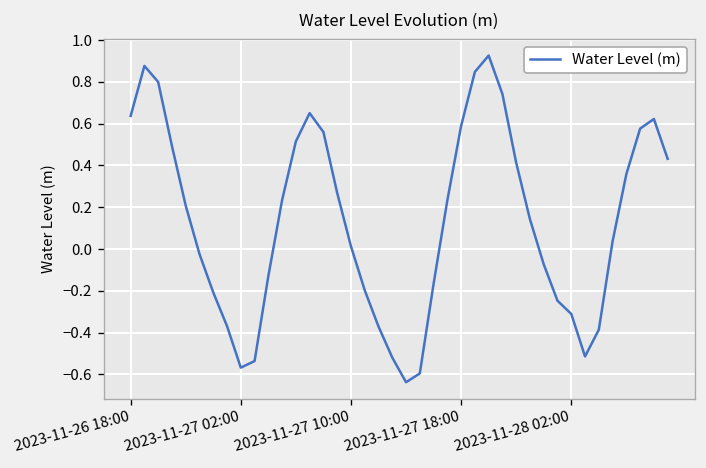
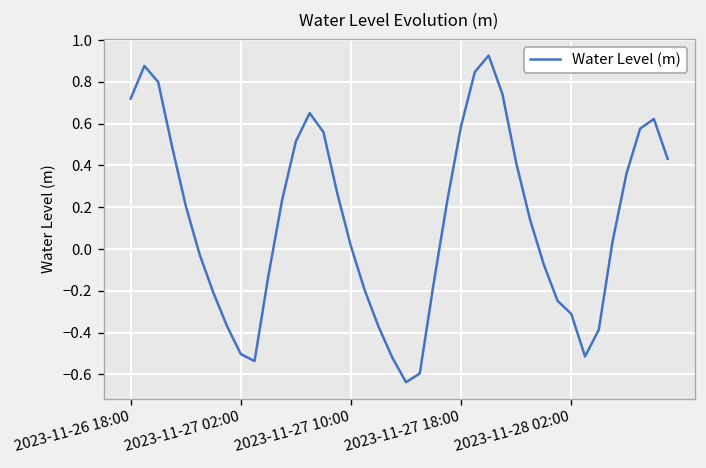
  {
-   "2023-11-26 18:00": 0.64,
-   "2023-11-27 02:00": -0.57,
+   "2023-11-26 18:00": 0.72,
+   "2023-11-27 02:00": -0.50,
    "2023-11-27 10:00": 0.01,
    "2023-11-27 18:00": 0.59,
    "2023-11-28 02:00": -0.31
  }
